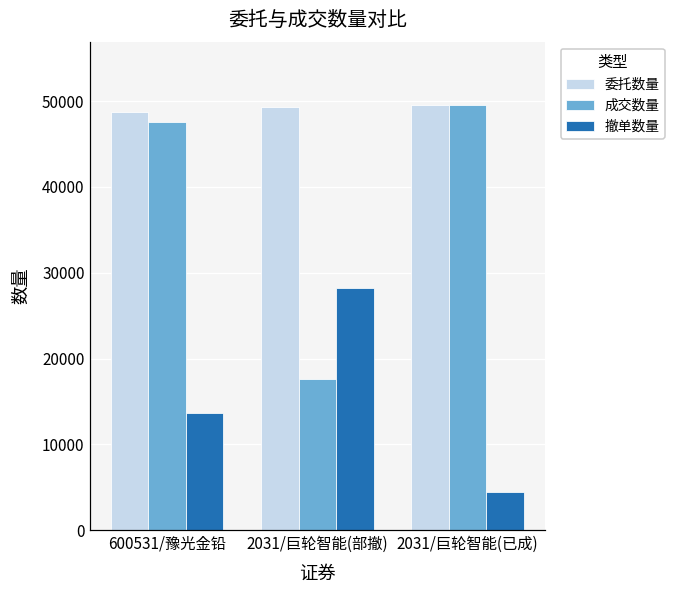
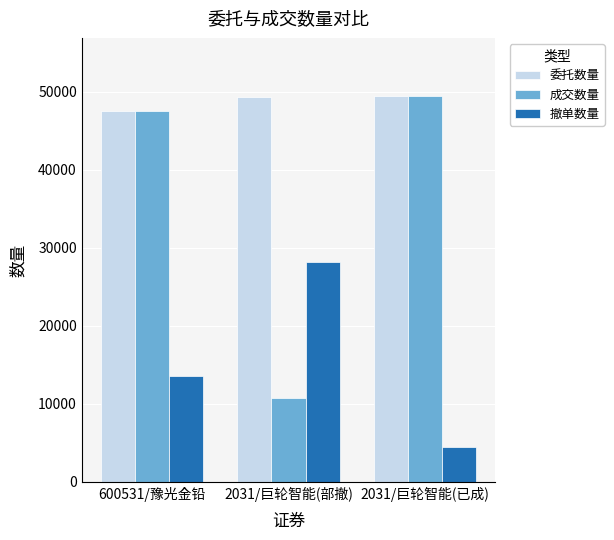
  {
    "委托数量": {
-     "600531/豫光金铅": 49000,
+     "600531/豫光金铅": 48000,
      "2031/巨轮智能(部撤)": 49000,
      "2031/巨轮智能(已成)": 50000
    },
    "成交数量": {
      "600531/豫光金铅": 48000,
-     "2031/巨轮智能(部撤)": 18000,
+     "2031/巨轮智能(部撤)": 11000,
      "2031/巨轮智能(已成)": 50000
    },
    "撤单数量": {
      "600531/豫光金铅": 14000,
      "2031/巨轮智能(部撤)": 28000,
      "2031/巨轮智能(已成)": 4000
    }
  }
